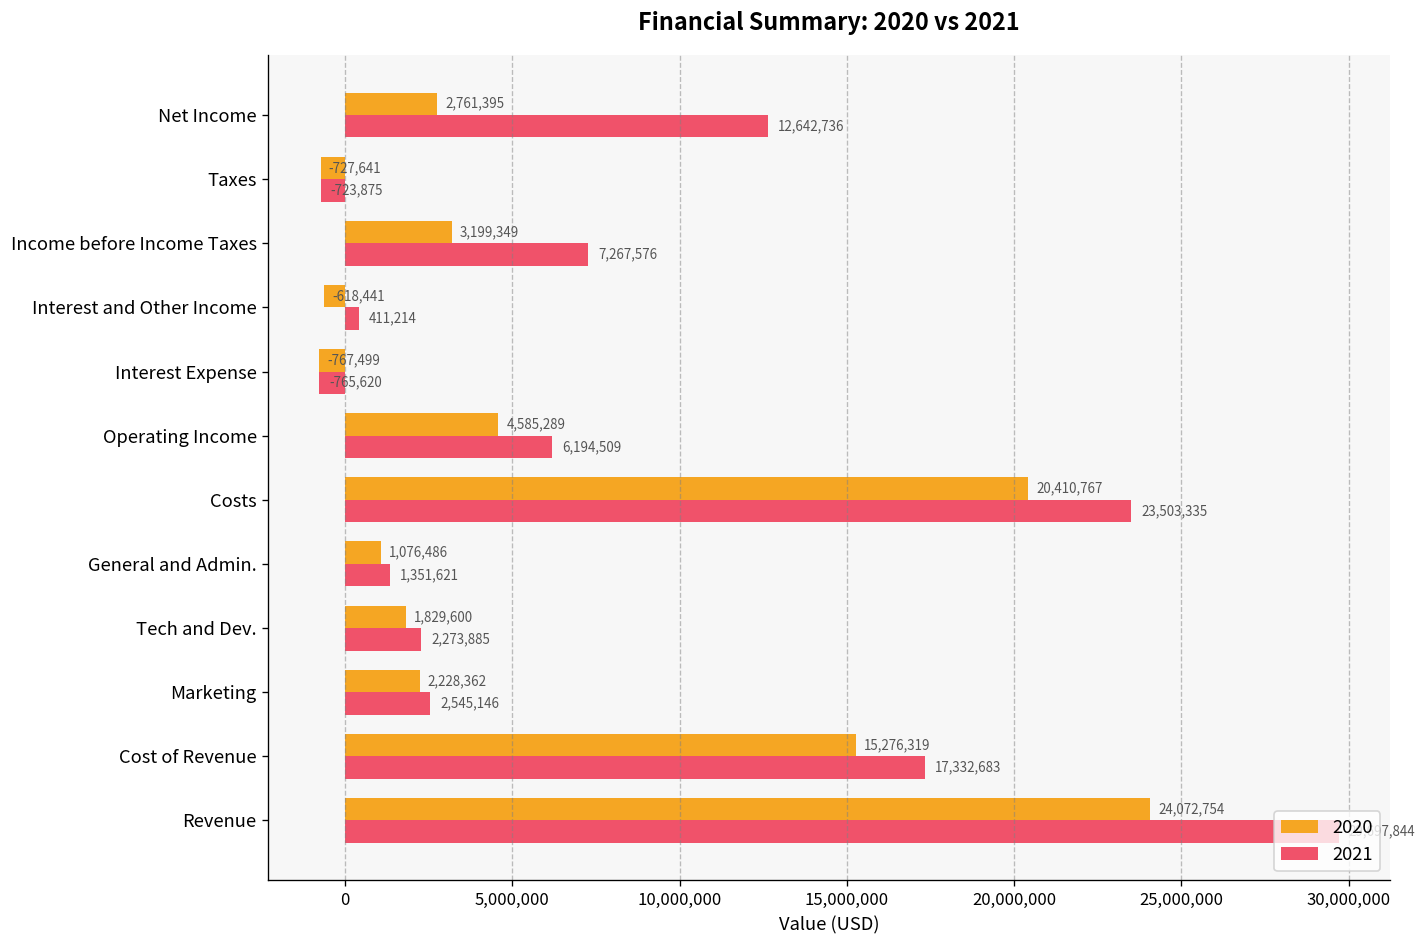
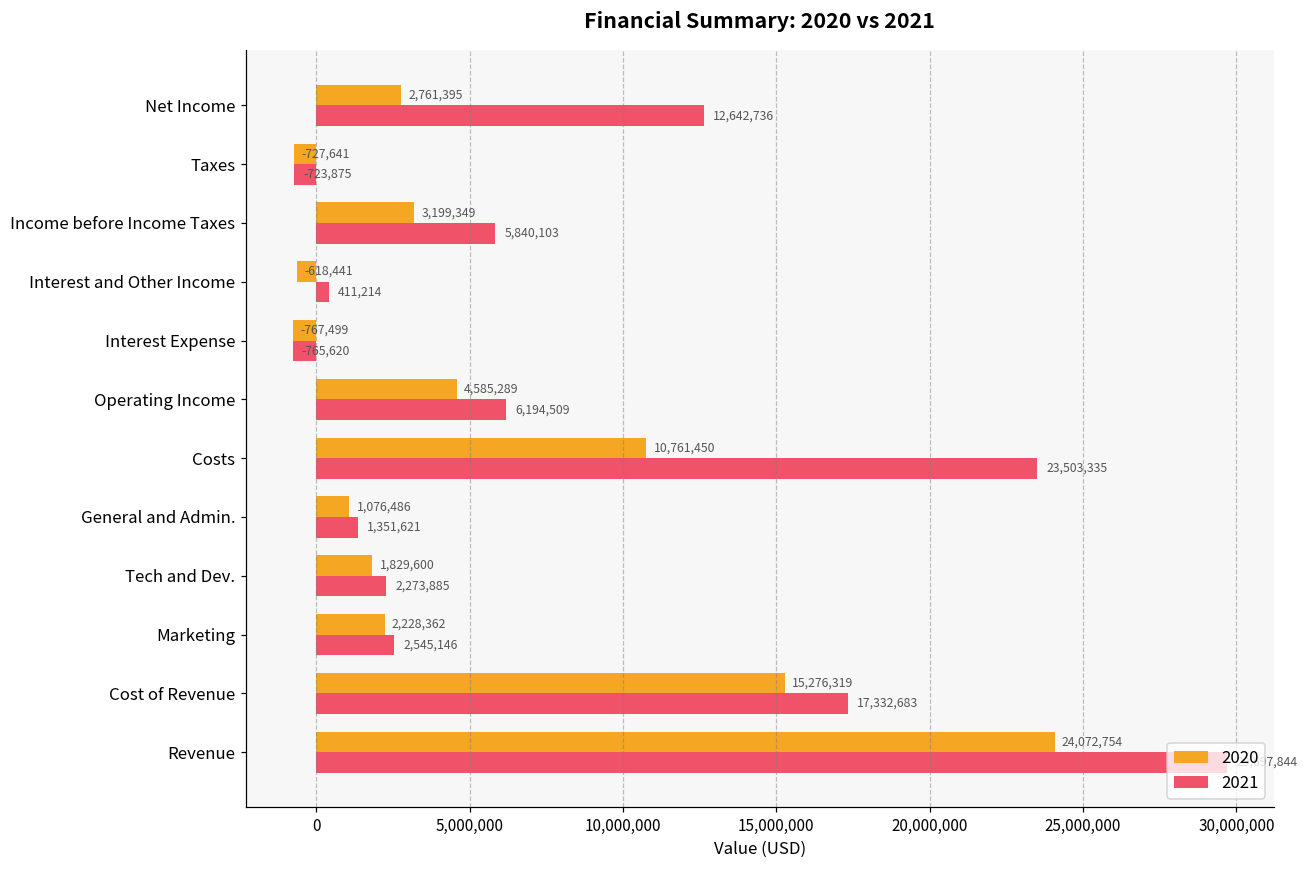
  {
    "2020": {
      "Net Income": "2,761,395",
      "Taxes": "-727,641",
      "Income before Income Taxes": "3,199,349",
      "Interest and Other Income": "-618,441",
      "Interest Expense": "-767,499",
      "Operating Income": "4,585,289",
-     "Costs": "20,410,767",
+     "Costs": "10,761,450",
      "General and Admin.": "1,076,486",
      "Tech and Dev.": "1,829,600",
      "Marketing": "2,228,362",
      "Cost of Revenue": "15,276,319",
      "Revenue": "24,072,754"
    },
    "2021": {
      "Net Income": "12,642,736",
      "Taxes": "-723,875",
-     "Income before Income Taxes": "7,267,576",
+     "Income before Income Taxes": "5,840,103",
      "Interest and Other Income": "411,214",
      "Interest Expense": "-765,620",
      "Operating Income": "6,194,509",
      "Costs": "23,503,335",
      "General and Admin.": "1,351,621",
      "Tech and Dev.": "2,273,885",
      "Marketing": "2,545,146",
      "Cost of Revenue": "17,332,683"
    }
  }
